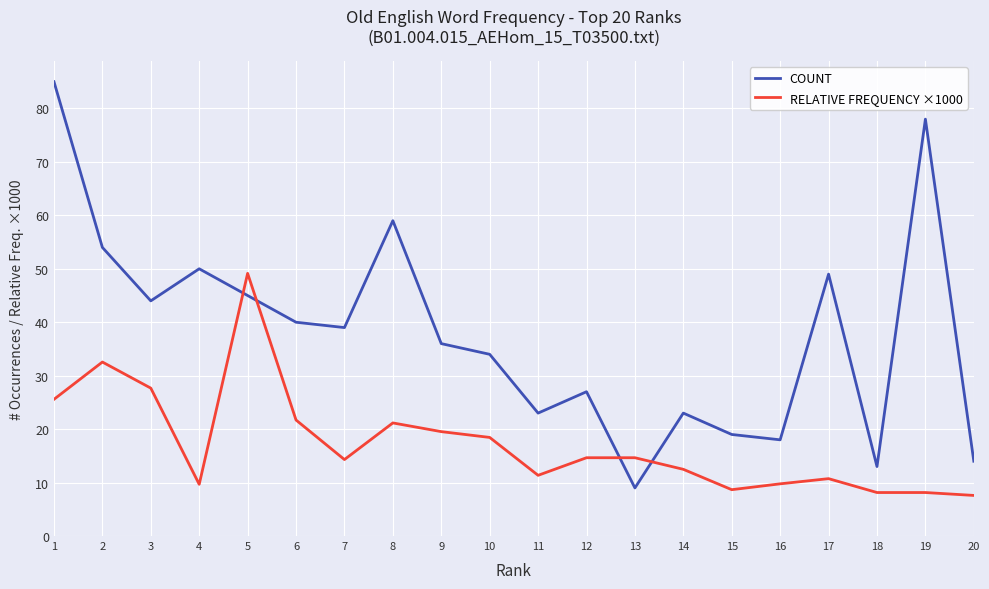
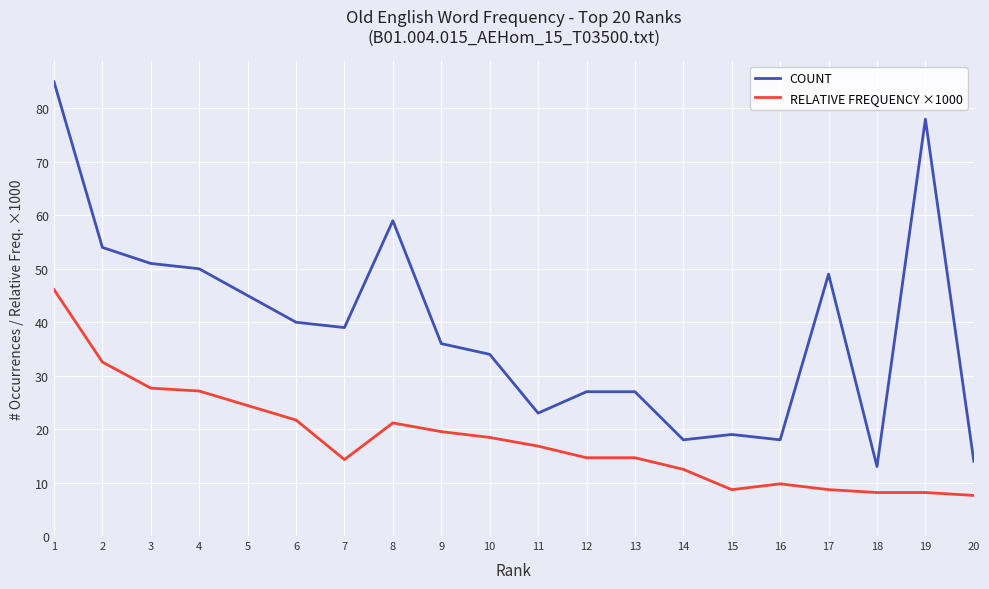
  {
    "COUNT": {
      "1": 85,
      "2": 54,
-     "3": 44,
+     "3": 51,
      "4": 50,
      "5": 45,
      "6": 40,
      "7": 39,
      "8": 59,
      "9": 36,
      "10": 34,
      "11": 23,
      "12": 27,
-     "13": 9,
-     "14": 23,
+     "13": 27,
+     "14": 18,
      "15": 19,
      "16": 18,
      "17": 49,
      "18": 13,
      "19": 78,
      "20": 14
    },
    "RELATIVE FREQUENCY ×1000": {
-     "1": 26,
+     "1": 46,
      "2": 33,
      "3": 28,
-     "4": 10,
-     "5": 49,
+     "4": 27,
+     "5": 24,
      "6": 22,
      "7": 14,
      "8": 21,
      "9": 20,
      "10": 18,
-     "11": 11,
+     "11": 17,
      "12": 15,
      "13": 15,
      "14": 12,
      "15": 9,
      "16": 10,
-     "17": 11,
+     "17": 9,
      "18": 8,
      "19": 8,
      "20": 8
    }
  }
